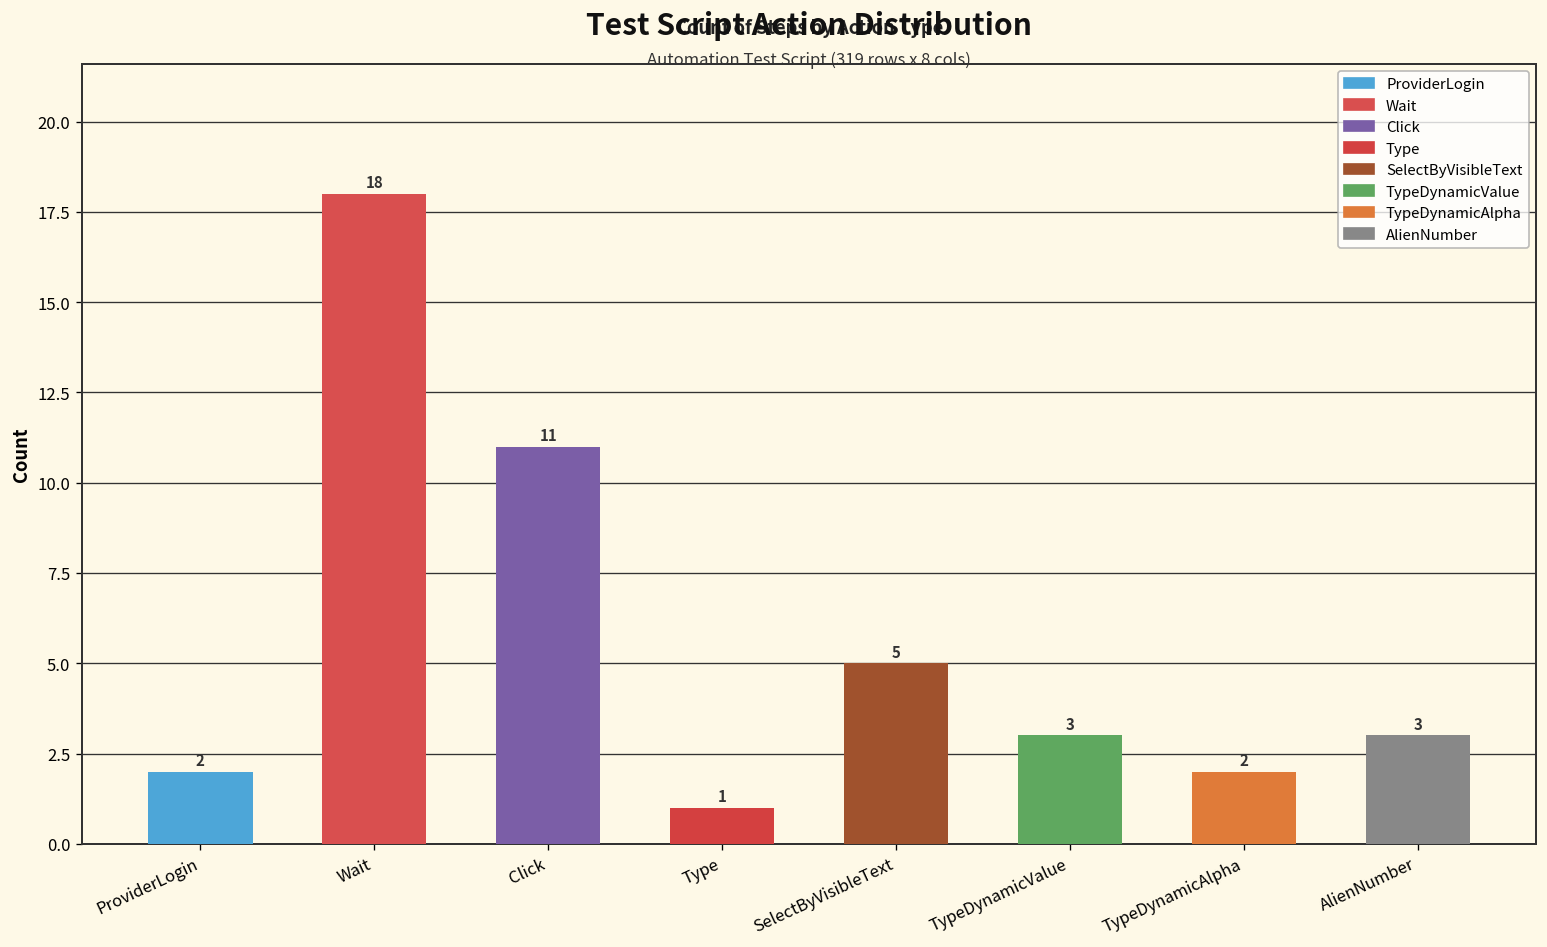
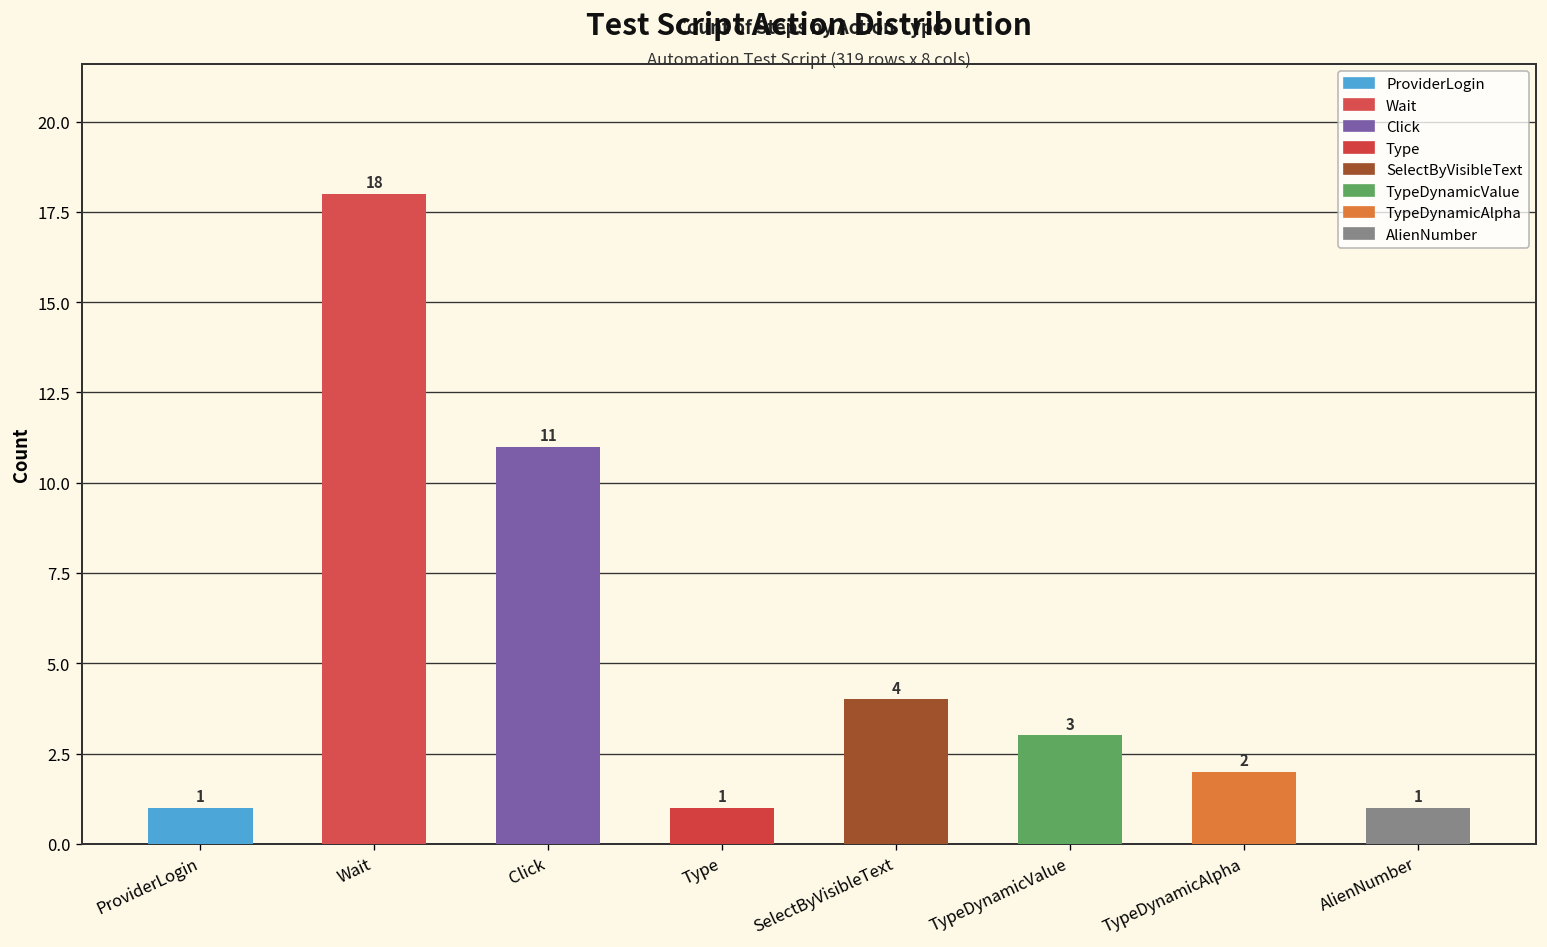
  {
-   "ProviderLogin": 2,
+   "ProviderLogin": 1,
    "Wait": 18,
    "Click": 11,
    "Type": 1,
-   "SelectByVisibleText": 5,
+   "SelectByVisibleText": 4,
    "TypeDynamicValue": 3,
    "TypeDynamicAlpha": 2,
-   "AlienNumber": 3
+   "AlienNumber": 1
  }
